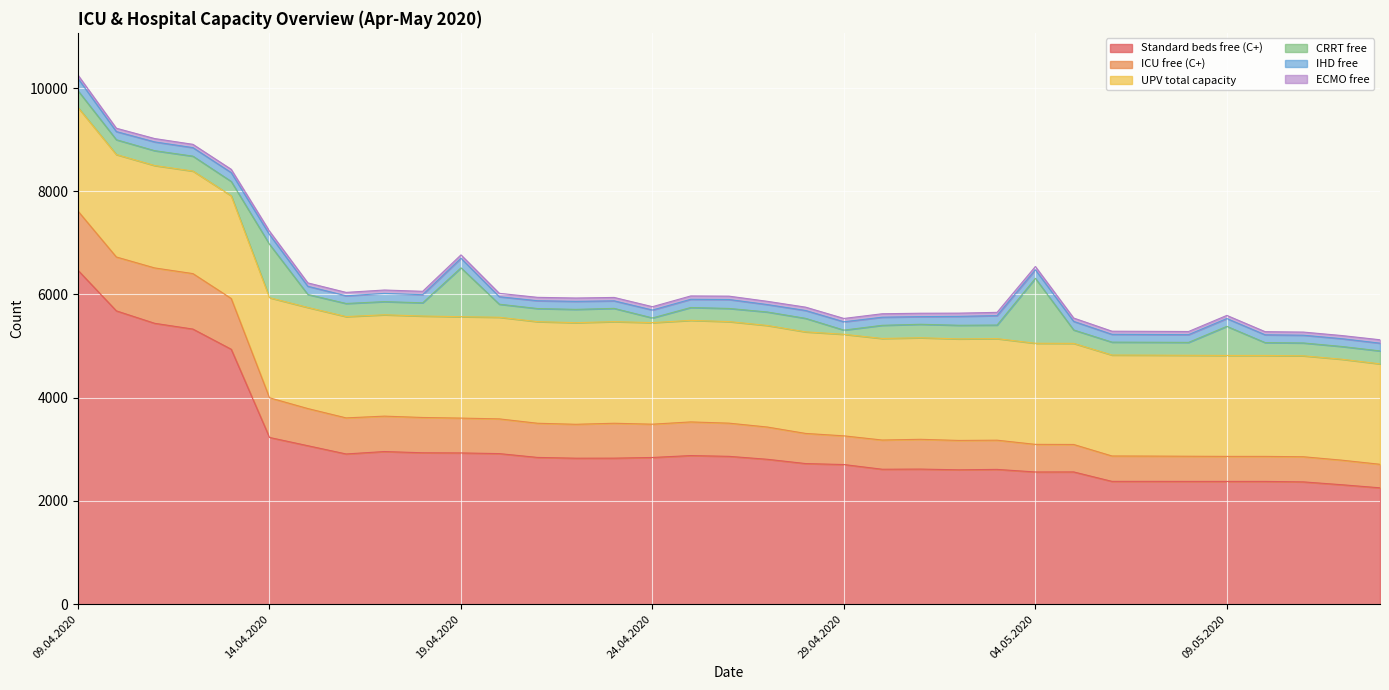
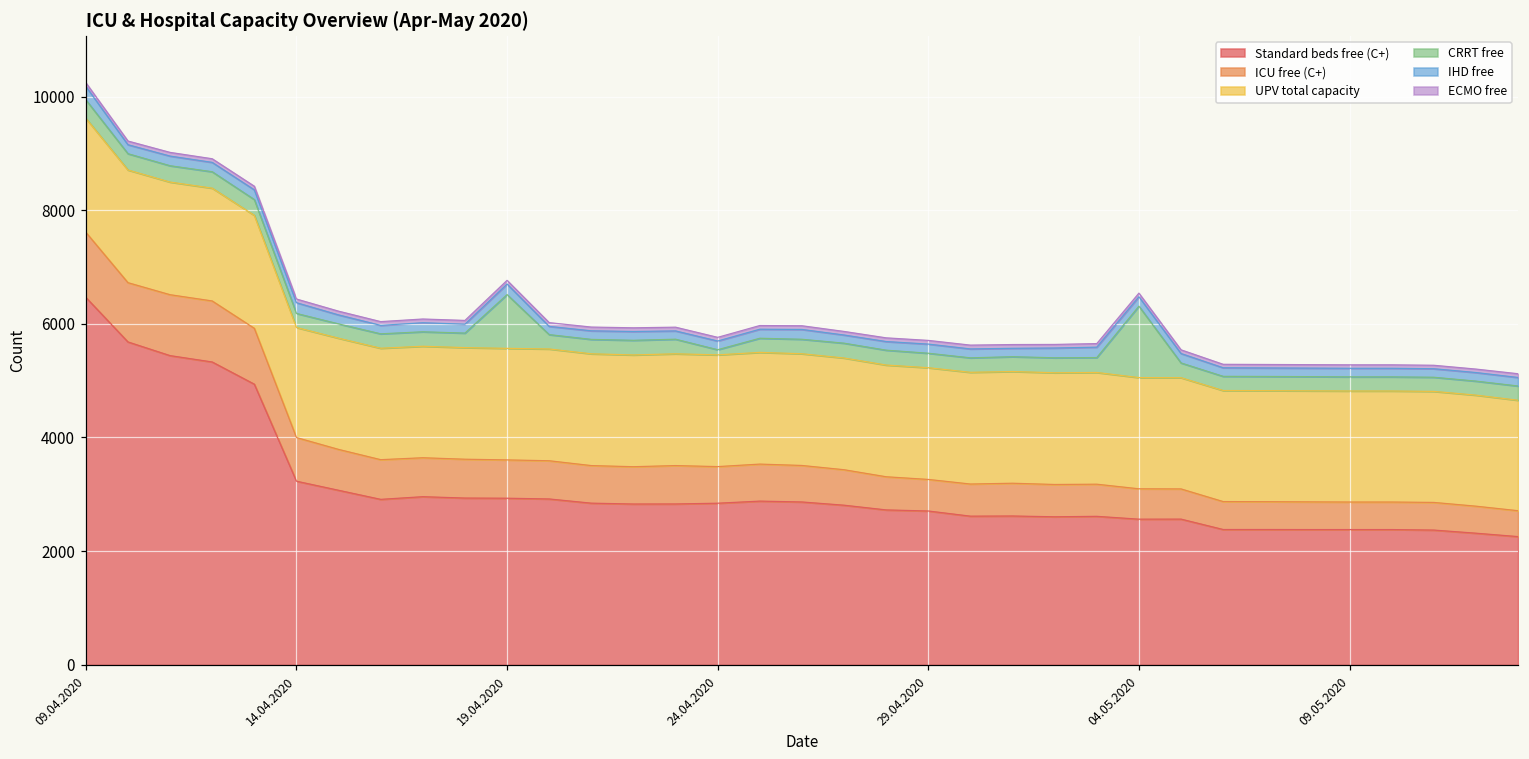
  {
    "CRRT free": {
      "09.04.2020": 300,
-     "14.04.2020": 1000,
+     "14.04.2020": 200,
      "19.04.2020": 900,
      "24.04.2020": 100,
-     "29.04.2020": 100,
+     "29.04.2020": 300,
      "04.05.2020": 1300,
-     "09.05.2020": 600
+     "09.05.2020": 200
    },
    "IHD free": {
      "09.04.2020": 200,
      "14.04.2020": 200,
      "19.04.2020": 200,
      "24.04.2020": 200,
      "29.04.2020": 200,
      "04.05.2020": 200,
      "09.05.2020": 200
    },
    "ECMO free": {
      "09.04.2020": 100,
      "14.04.2020": 100,
      "19.04.2020": 100,
      "24.04.2020": 100,
      "29.04.2020": 100,
      "04.05.2020": 100,
      "09.05.2020": 100
    }
  }
